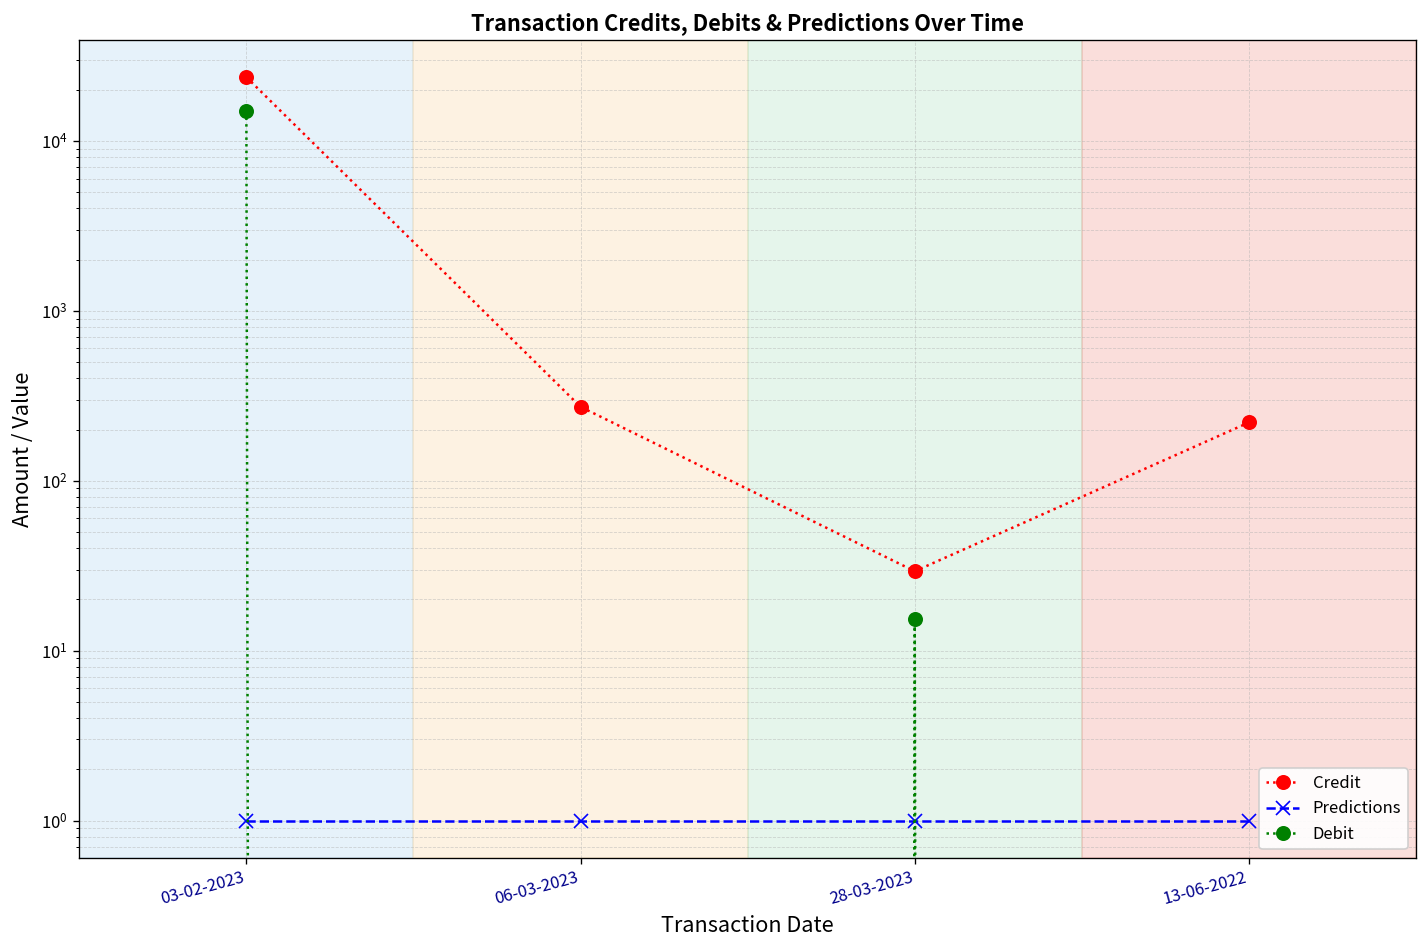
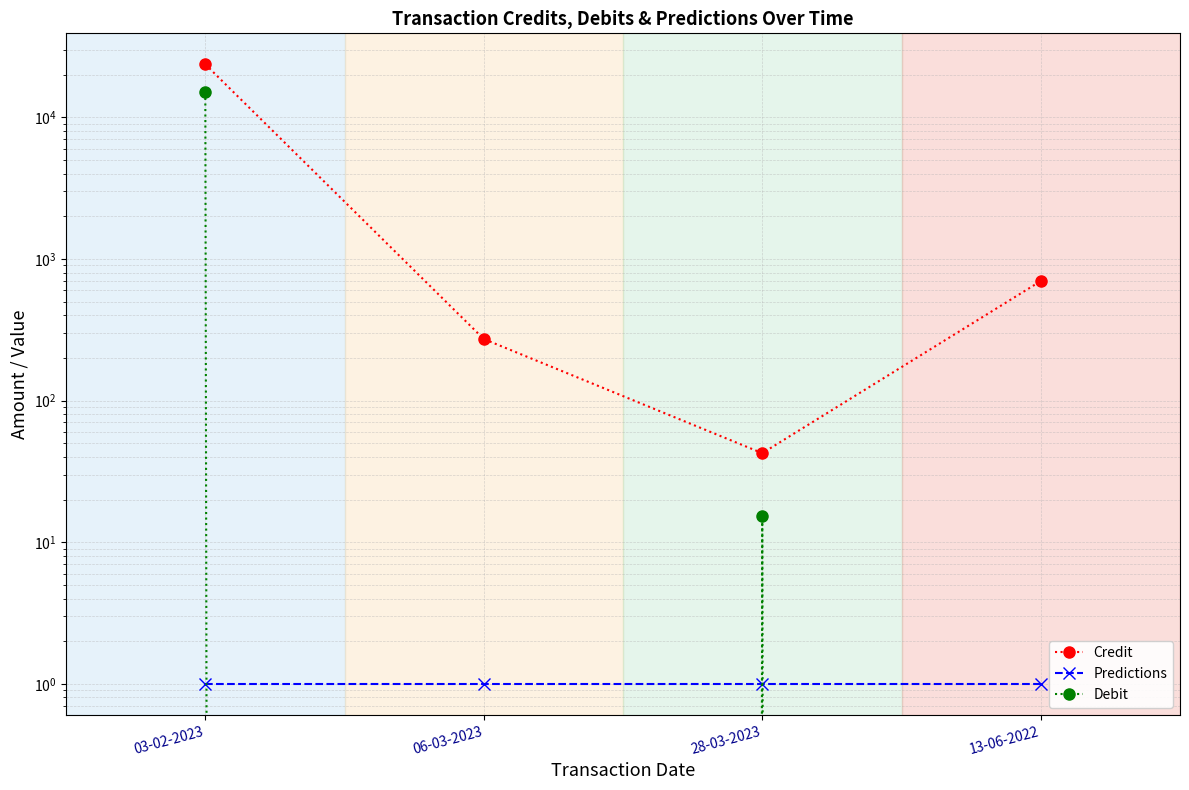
  {
    "Credit": {
      "03-02-2023": 24000,
      "06-03-2023": 270,
-     "28-03-2023": 29,
-     "13-06-2022": 220
+     "28-03-2023": 43,
+     "13-06-2022": 700
    },
    "Predictions": {
      "03-02-2023": 1,
      "06-03-2023": 1,
      "28-03-2023": 1,
      "13-06-2022": 1
    },
    "Debit": {
      "03-02-2023": 15000,
      "28-03-2023": 15
    }
  }
